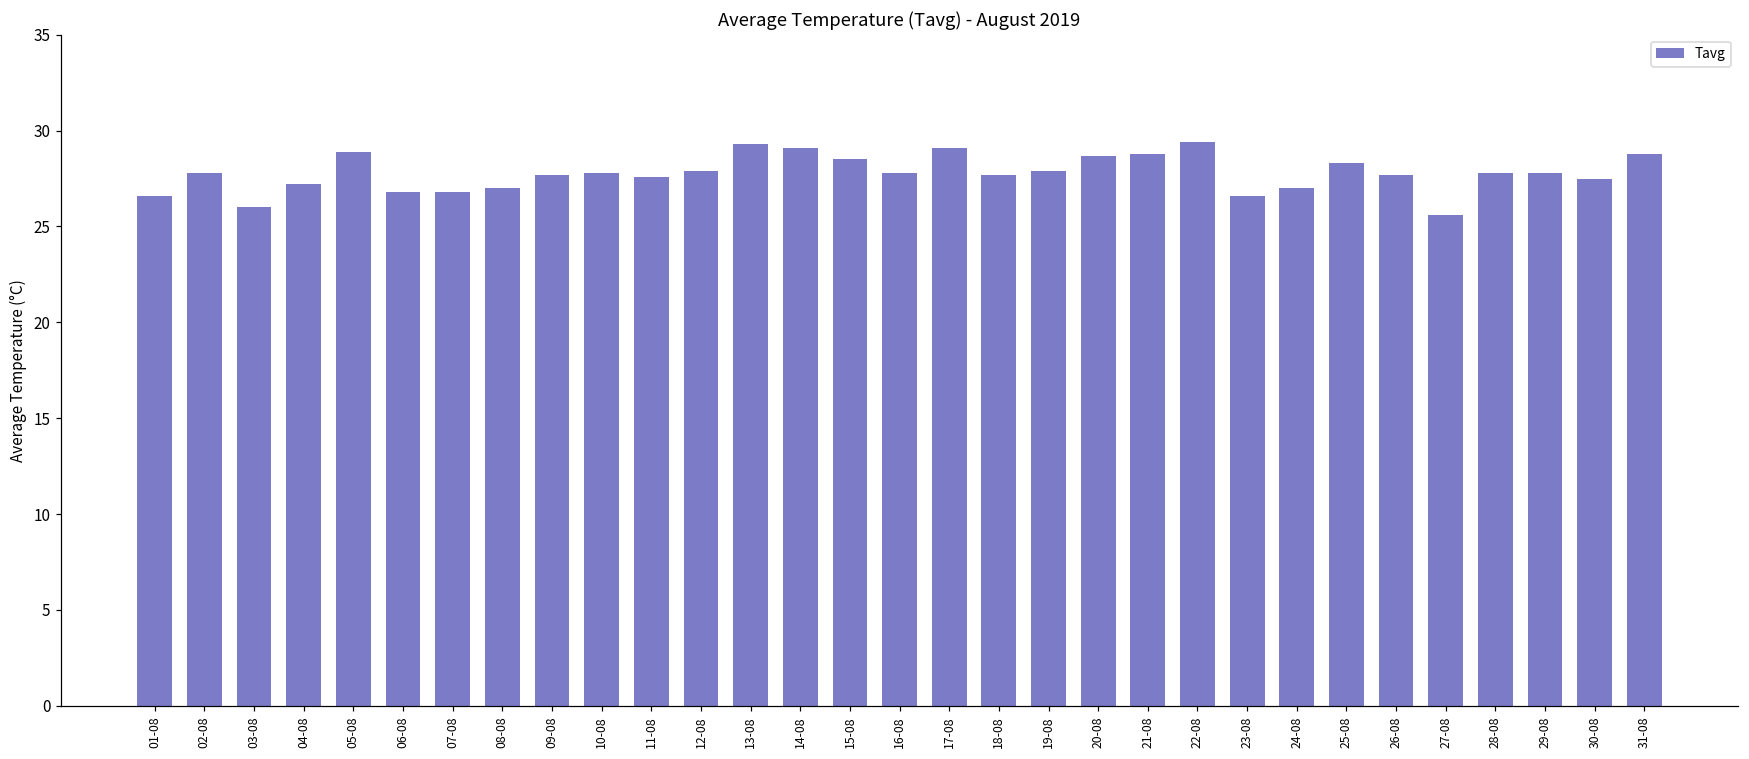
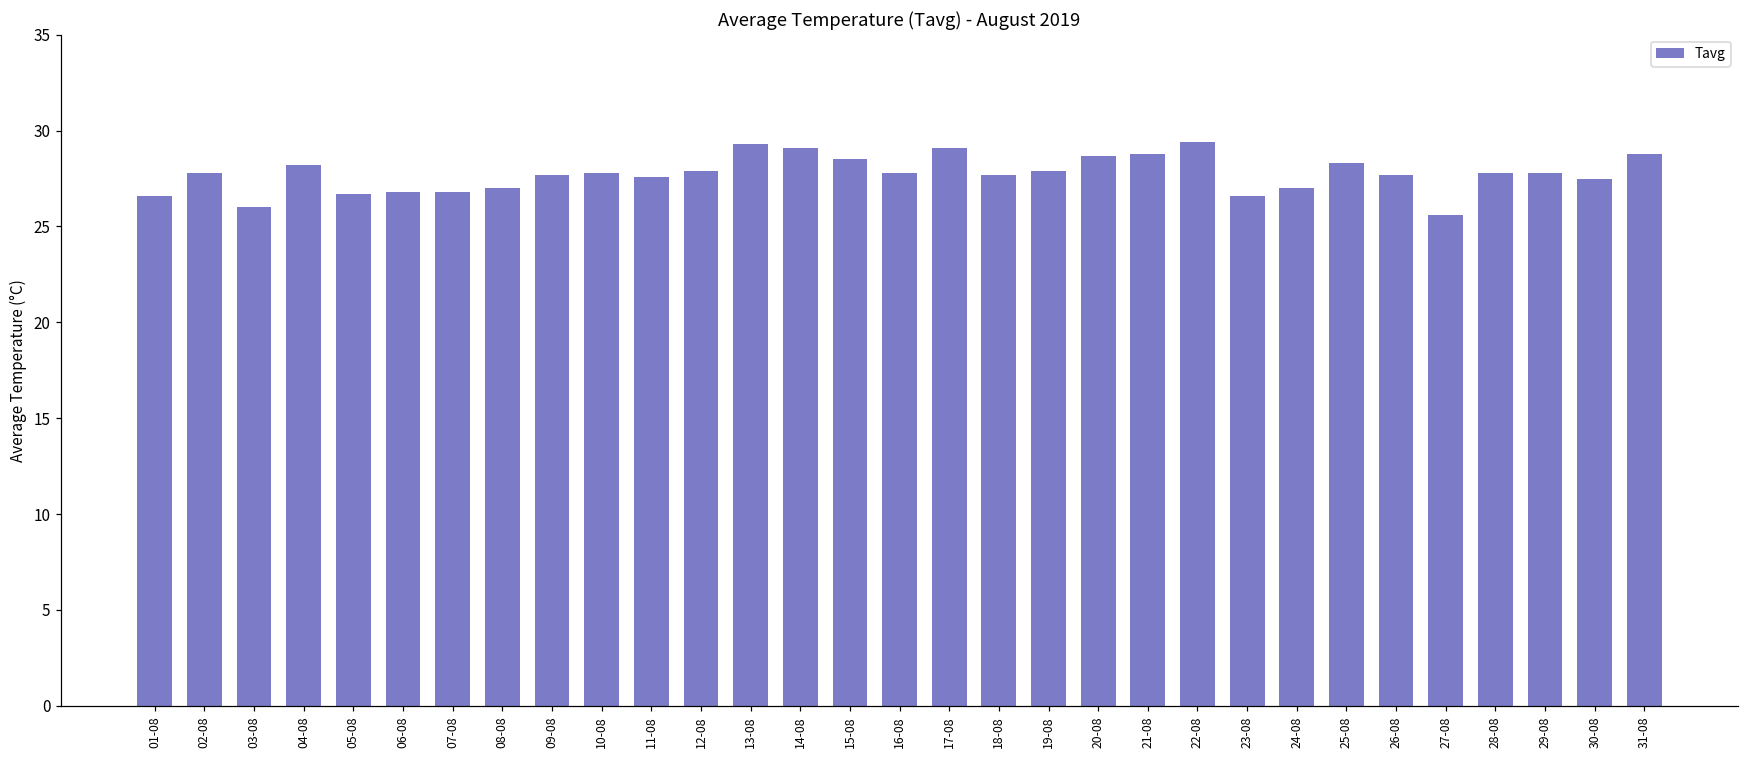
  {
    "01-08": 26.6,
    "02-08": 27.8,
    "03-08": 26.0,
-   "04-08": 27.2,
-   "05-08": 28.9,
+   "04-08": 28.2,
+   "05-08": 26.7,
    "06-08": 26.8,
    "07-08": 26.8,
    "08-08": 27.0,
    "09-08": 27.7,
    "10-08": 27.8,
    "11-08": 27.6,
    "12-08": 27.9,
    "13-08": 29.3,
    "14-08": 29.1,
    "15-08": 28.5,
    "16-08": 27.8,
    "17-08": 29.1,
    "18-08": 27.7,
    "19-08": 27.9,
    "20-08": 28.7,
    "21-08": 28.8,
    "22-08": 29.4,
    "23-08": 26.6,
    "24-08": 27.0,
    "25-08": 28.3,
    "26-08": 27.7,
    "27-08": 25.6,
    "28-08": 27.8,
    "29-08": 27.8,
    "30-08": 27.5,
    "31-08": 28.8
  }
